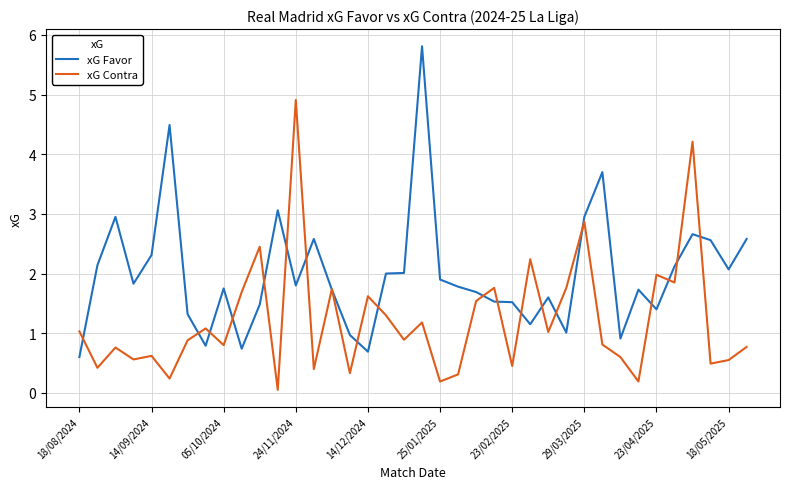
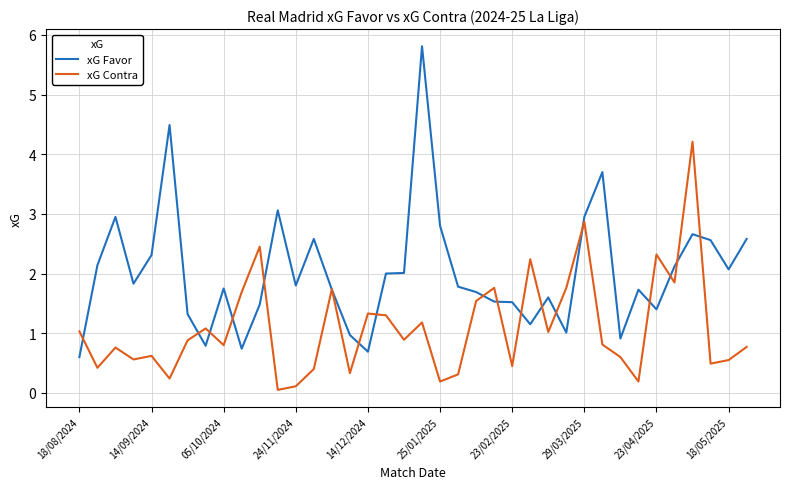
  {
    "xG Favor": {
      "18/08/2024": 0.6,
      "14/09/2024": 2.3,
      "05/10/2024": 1.8,
      "24/11/2024": 1.8,
      "14/12/2024": 0.7,
-     "25/01/2025": 1.9,
+     "25/01/2025": 2.8,
      "23/02/2025": 1.5,
      "29/03/2025": 3.0,
      "23/04/2025": 1.4,
      "18/05/2025": 2.1
    },
    "xG Contra": {
      "18/08/2024": 1.0,
      "14/09/2024": 0.6,
      "05/10/2024": 0.8,
-     "24/11/2024": 4.9,
-     "14/12/2024": 1.6,
+     "24/11/2024": 0.1,
+     "14/12/2024": 1.3,
      "25/01/2025": 0.2,
      "23/02/2025": 0.5,
      "29/03/2025": 2.9,
-     "23/04/2025": 2.0,
+     "23/04/2025": 2.3,
      "18/05/2025": 0.6
    }
  }
